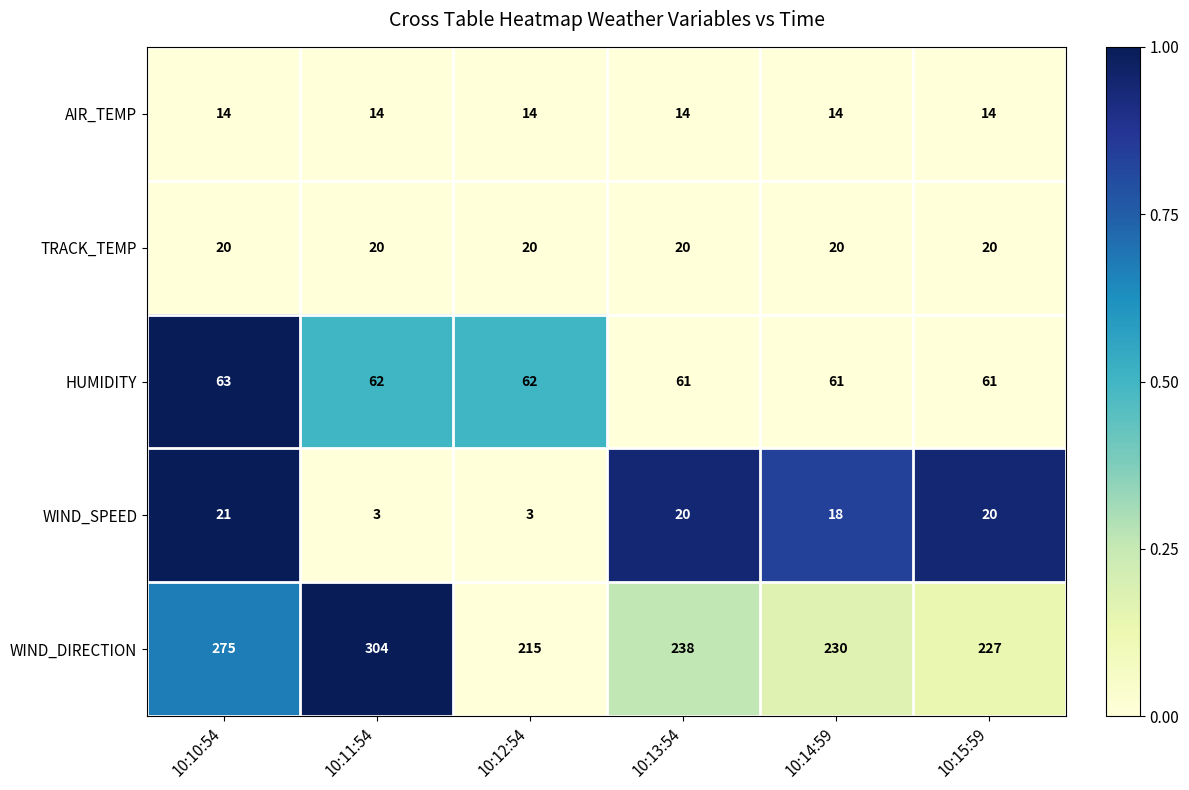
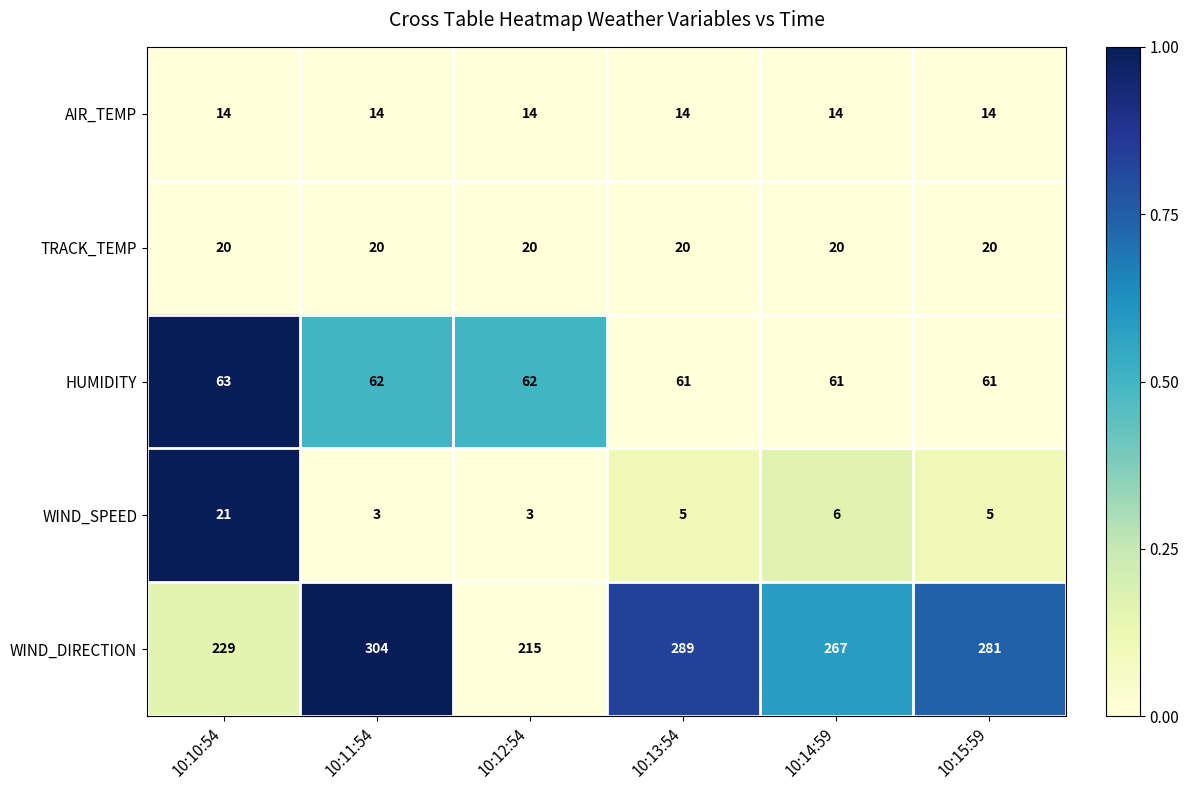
  {
    "AIR_TEMP": {
      "10:10:54": 14,
      "10:11:54": 14,
      "10:12:54": 14,
      "10:13:54": 14,
      "10:14:59": 14,
      "10:15:59": 14
    },
    "TRACK_TEMP": {
      "10:10:54": 20,
      "10:11:54": 20,
      "10:12:54": 20,
      "10:13:54": 20,
      "10:14:59": 20,
      "10:15:59": 20
    },
    "HUMIDITY": {
      "10:10:54": 63,
      "10:11:54": 62,
      "10:12:54": 62,
      "10:13:54": 61,
      "10:14:59": 61,
      "10:15:59": 61
    },
    "WIND_SPEED": {
      "10:10:54": 21,
      "10:11:54": 3,
      "10:12:54": 3,
-     "10:13:54": 20,
-     "10:14:59": 18,
-     "10:15:59": 20
+     "10:13:54": 5,
+     "10:14:59": 6,
+     "10:15:59": 5
    },
    "WIND_DIRECTION": {
-     "10:10:54": 275,
+     "10:10:54": 229,
      "10:11:54": 304,
      "10:12:54": 215,
-     "10:13:54": 238,
-     "10:14:59": 230,
-     "10:15:59": 227
+     "10:13:54": 289,
+     "10:14:59": 267,
+     "10:15:59": 281
    }
  }
